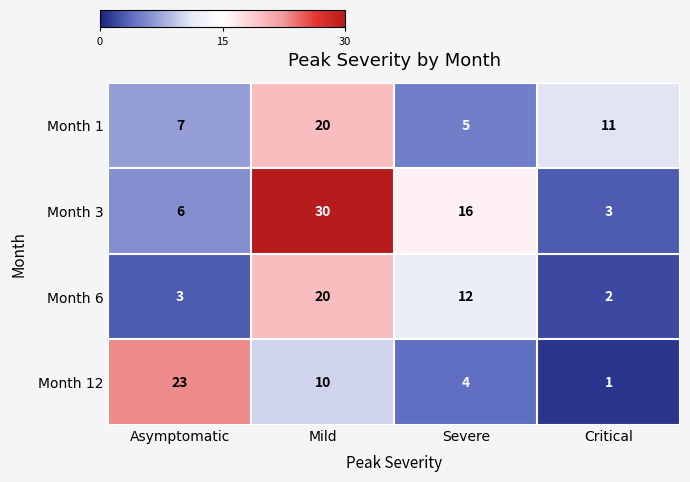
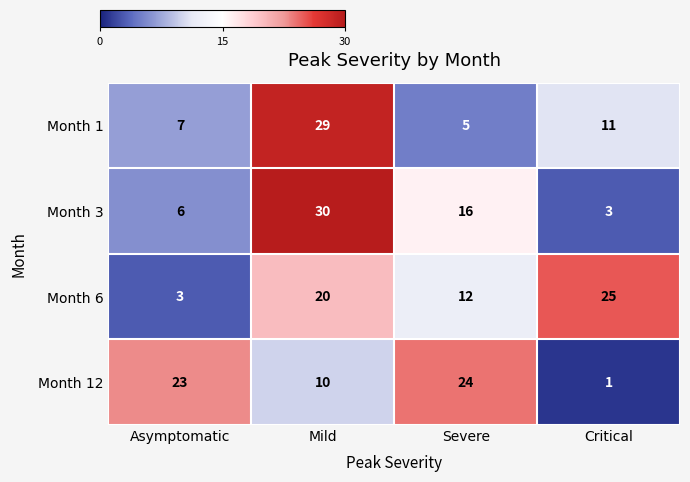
  {
    "Month 1": {
      "Asymptomatic": 7,
-     "Mild": 20,
+     "Mild": 29,
      "Severe": 5,
      "Critical": 11
    },
    "Month 3": {
      "Asymptomatic": 6,
      "Mild": 30,
      "Severe": 16,
      "Critical": 3
    },
    "Month 6": {
      "Asymptomatic": 3,
      "Mild": 20,
      "Severe": 12,
-     "Critical": 2
+     "Critical": 25
    },
    "Month 12": {
      "Asymptomatic": 23,
      "Mild": 10,
-     "Severe": 4,
+     "Severe": 24,
      "Critical": 1
    }
  }
